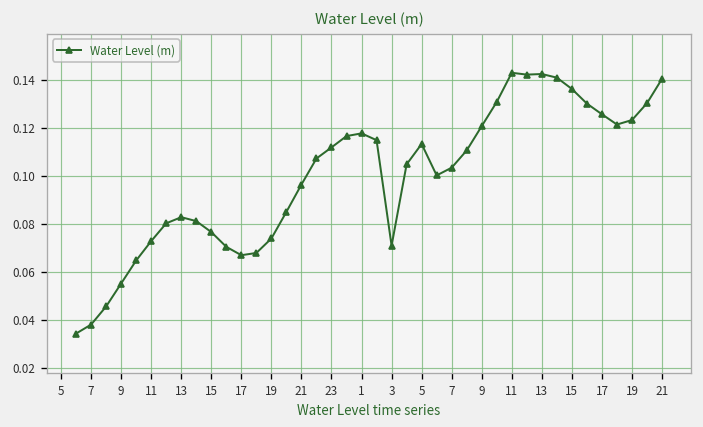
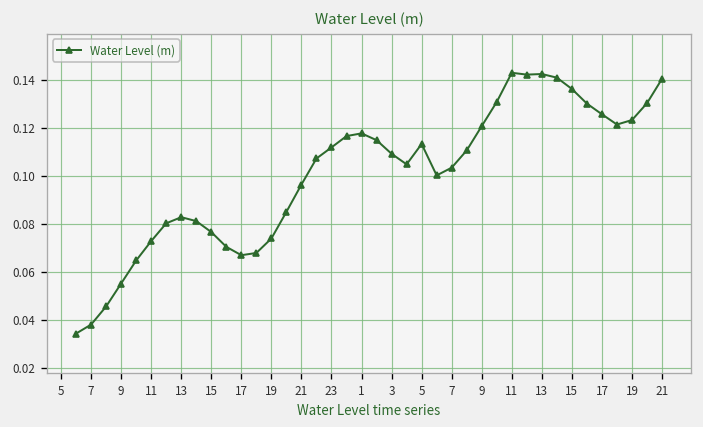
  {
    "23": 0.112,
    "1": 0.118,
-   "3": 0.071,
+   "3": 0.109,
    "5": 0.113
  }
